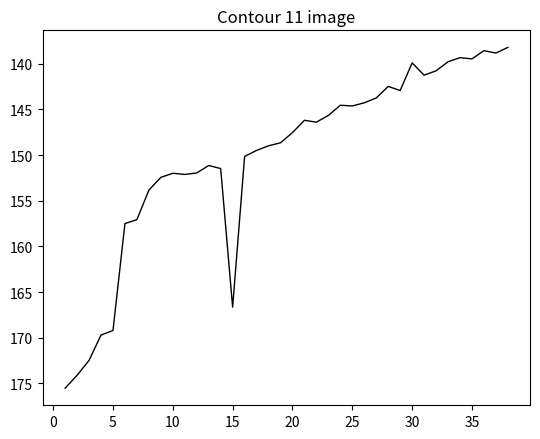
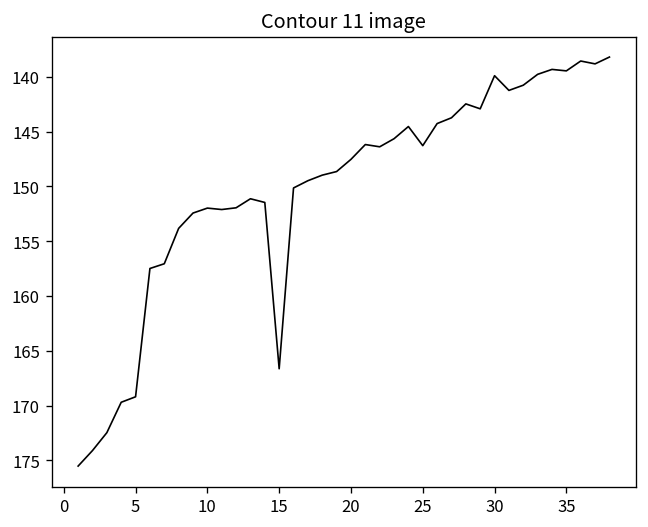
  {
    "5": 169,
    "10": 152,
    "15": 167,
    "20": 148,
-   "25": 145,
+   "25": 146,
    "30": 140,
    "35": 139
  }
